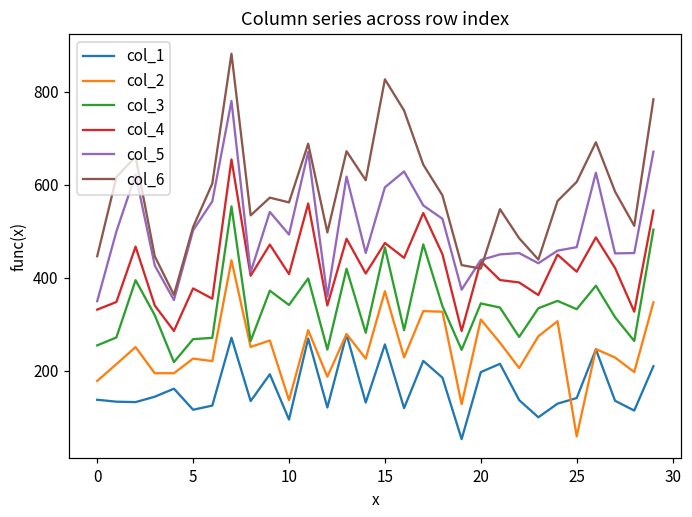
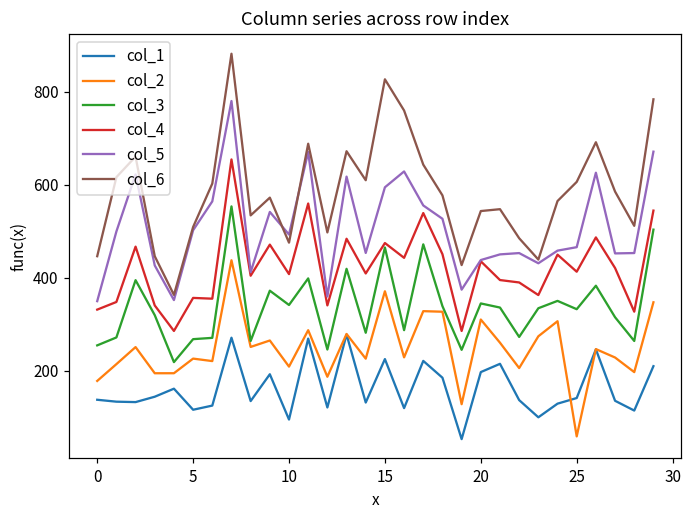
  {
    "col_1": {
      "0": 140,
      "5": 120,
      "10": 90,
-     "15": 260,
+     "15": 230,
      "20": 200,
      "25": 140
    },
    "col_2": {
      "0": 180,
      "5": 230,
-     "10": 140,
+     "10": 210,
      "15": 370,
      "20": 310,
      "25": 60
    },
    "col_3": {
      "0": 250,
      "5": 270,
      "10": 340,
      "15": 470,
      "20": 340,
      "25": 330
    },
    "col_4": {
      "0": 330,
-     "5": 380,
+     "5": 360,
      "10": 410,
      "15": 470,
      "25": 410
    },
    "col_5": {
      "0": 350,
      "5": 500,
      "10": 490,
      "15": 590,
      "25": 470
    },
    "col_6": {
      "0": 450,
      "5": 510,
-     "10": 560,
+     "10": 480,
      "15": 830,
-     "20": 420,
+     "20": 540,
      "25": 610
    }
  }
